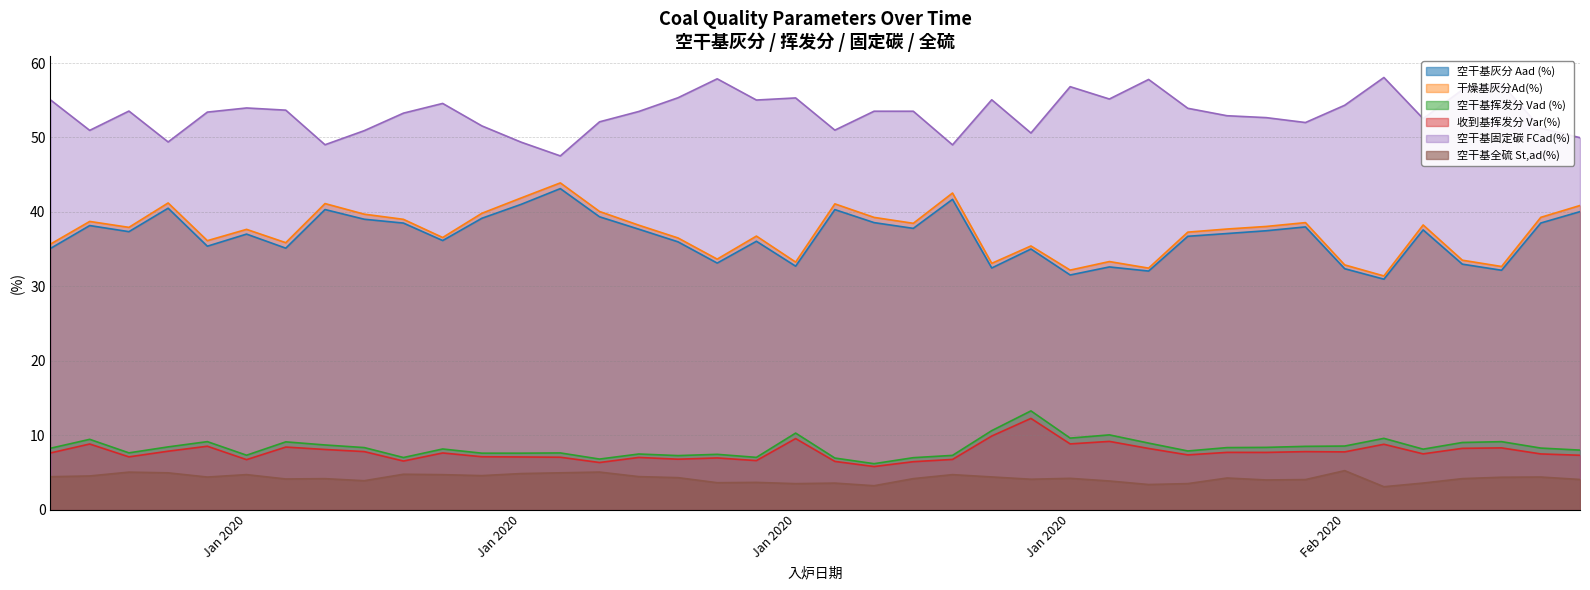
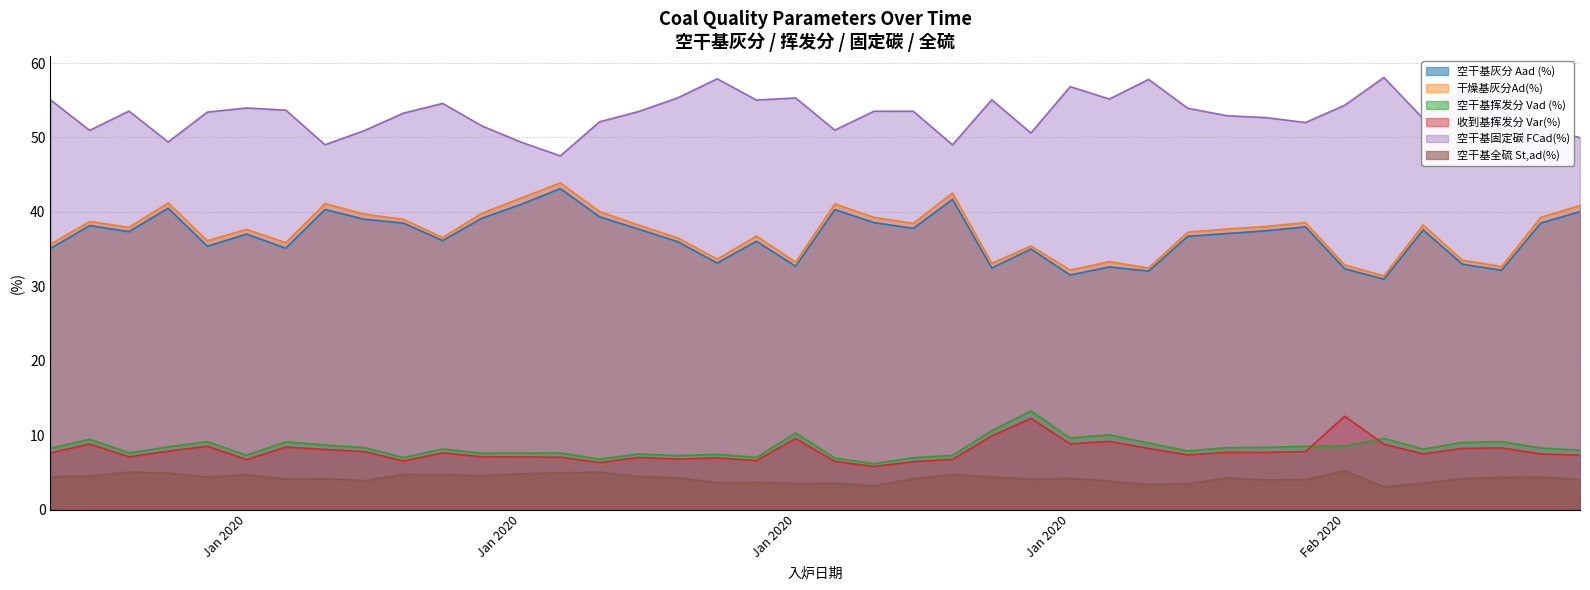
  {
    "空干基灰分 Aad (%)": {
      "Feb 2020": 32
    },
    "干燥基灰分Ad(%)": {
      "Feb 2020": 33
    },
    "空干基挥发分 Vad (%)": {
      "Feb 2020": 9
    },
    "收到基挥发分 Var(%)": {
-     "Feb 2020": 8
+     "Feb 2020": 13
    },
    "空干基固定碳 FCad(%)": {
      "Feb 2020": 54
    },
    "空干基全硫 St,ad(%)": {
      "Feb 2020": 5
    }
  }
